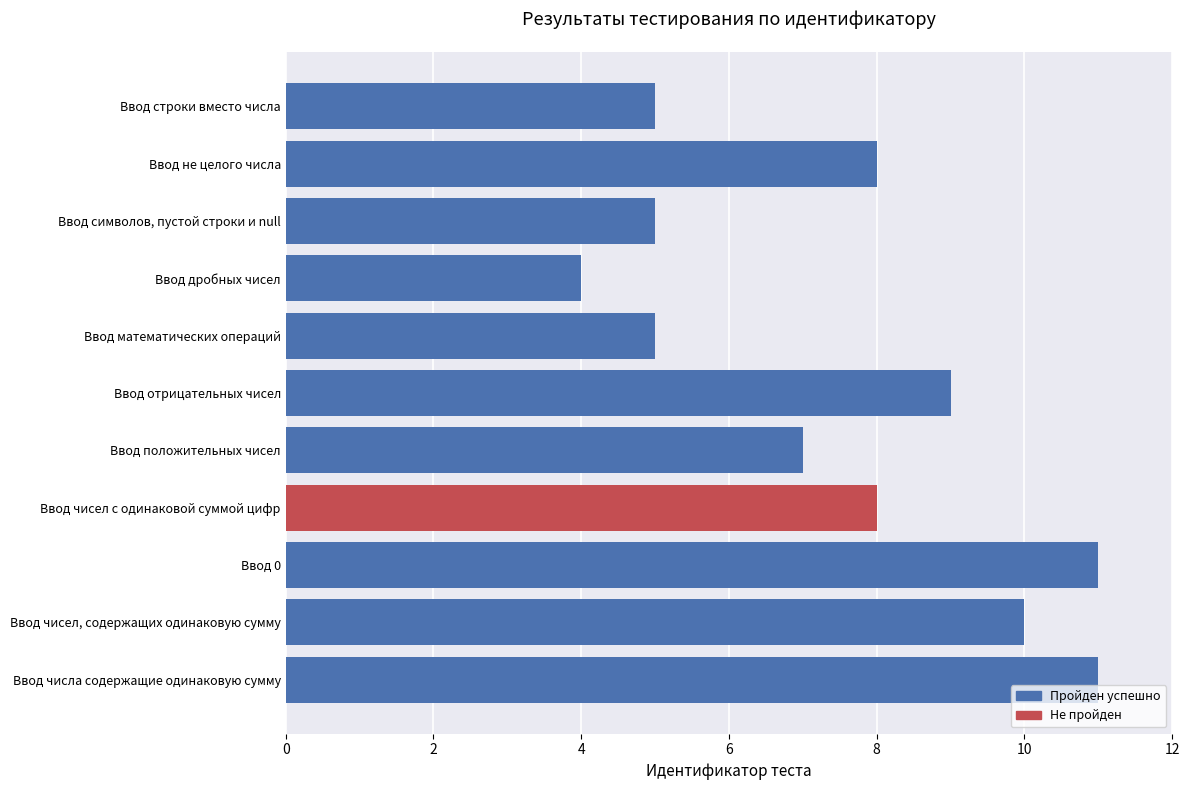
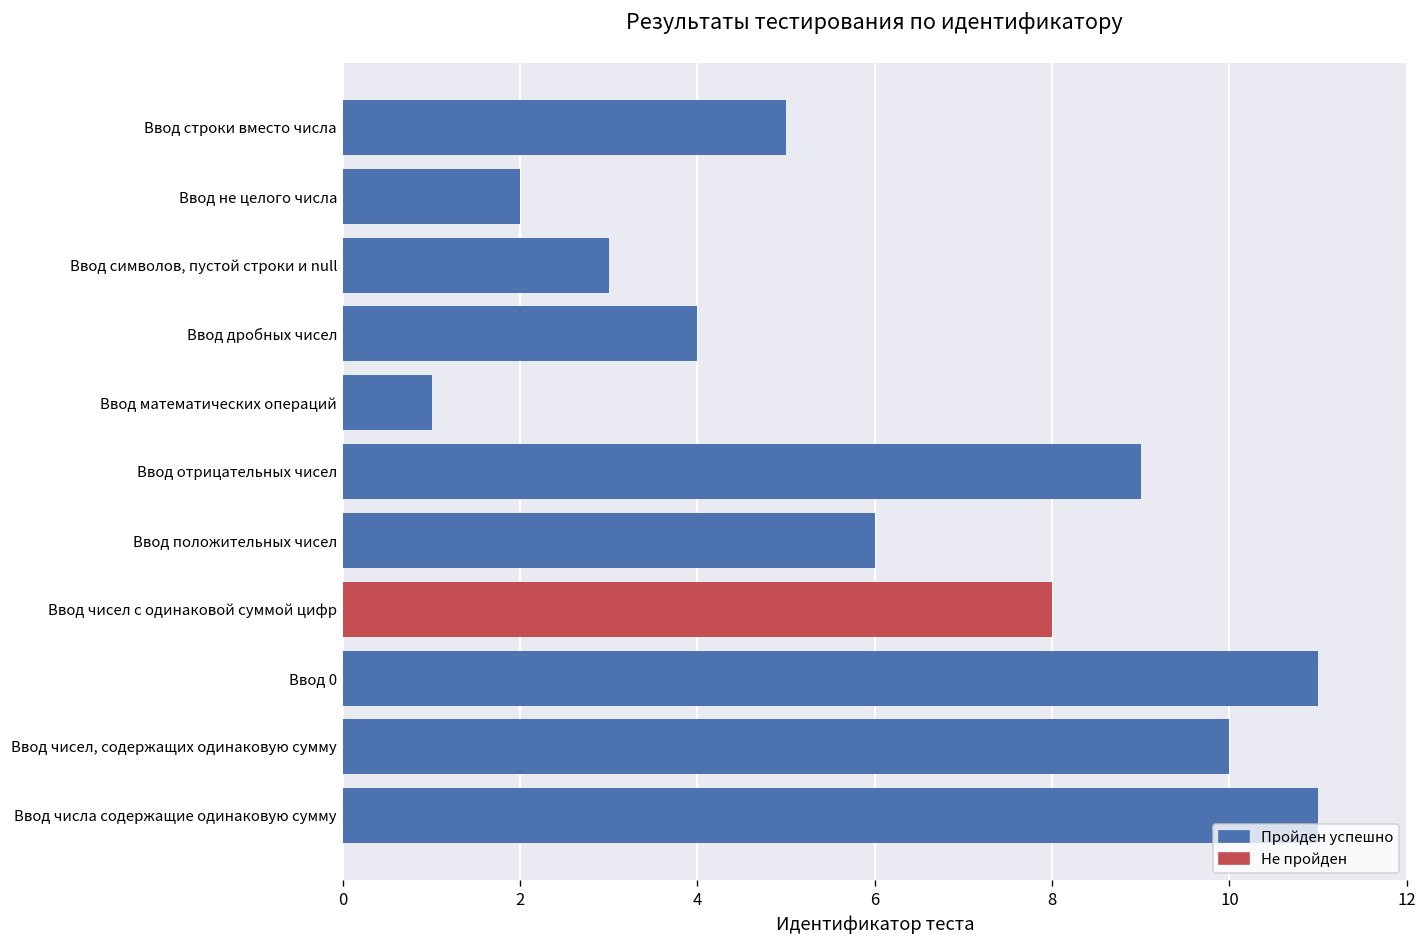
  {
    "Ввод строки вместо числа": 5,
-   "Ввод не целого числа": 8,
-   "Ввод символов, пустой строки и null": 5,
+   "Ввод не целого числа": 2,
+   "Ввод символов, пустой строки и null": 3,
    "Ввод дробных чисел": 4,
-   "Ввод математических операций": 5,
+   "Ввод математических операций": 1,
    "Ввод отрицательных чисел": 9,
-   "Ввод положительных чисел": 7,
+   "Ввод положительных чисел": 6,
    "Ввод чисел с одинаковой суммой цифр": 8,
    "Ввод 0": 11,
    "Ввод чисел, содержащих одинаковую сумму": 10,
    "Ввод числа содержащие одинаковую сумму": 11
  }
